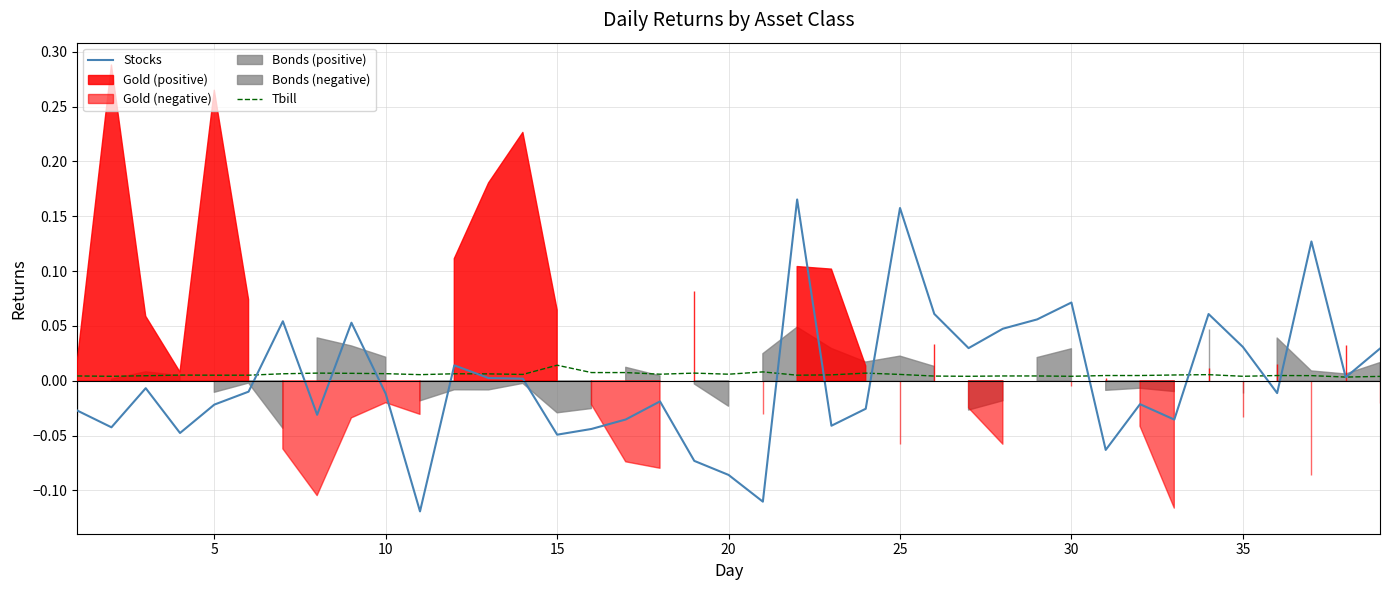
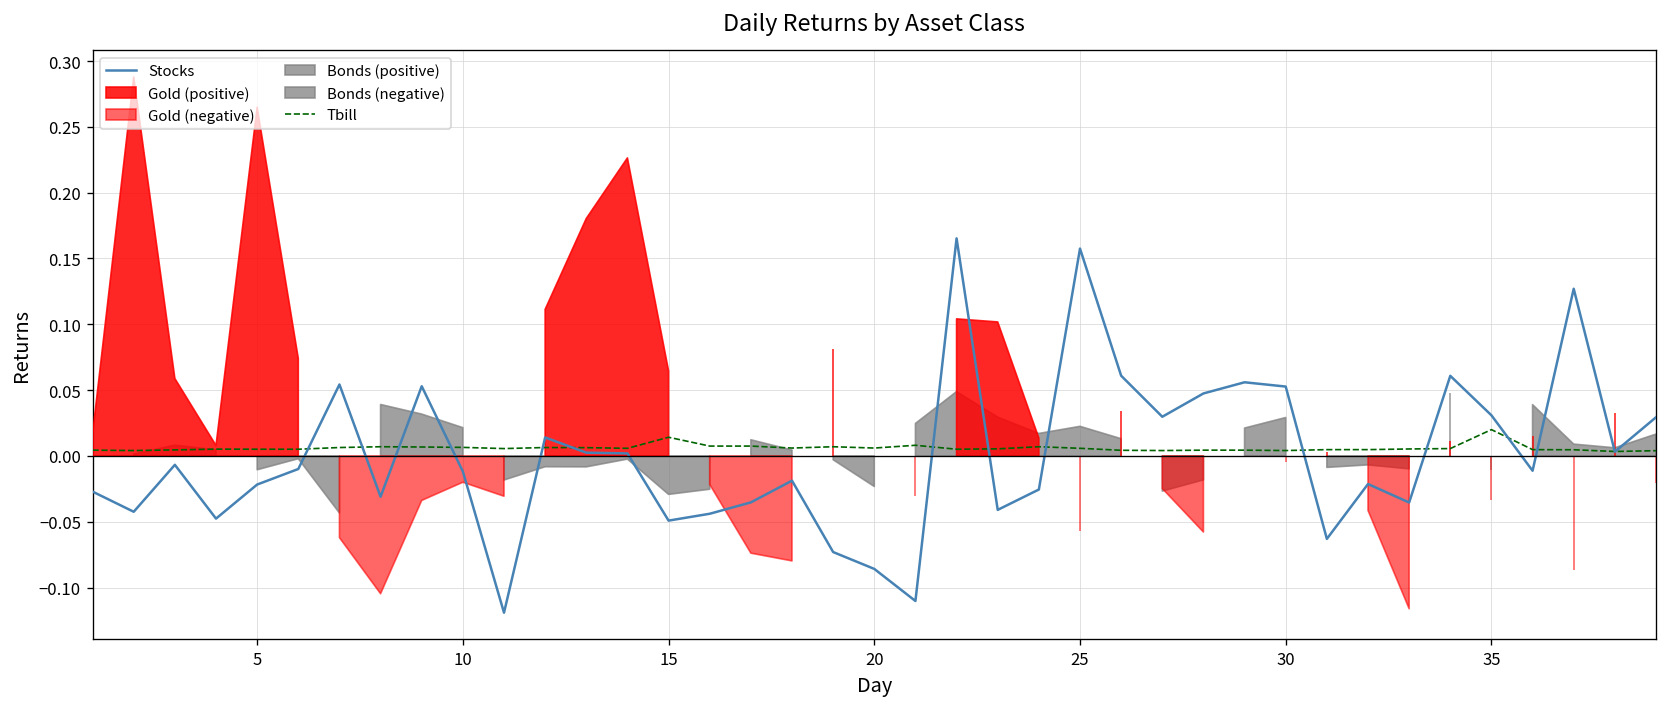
  {
    "Stocks": {
      "5": -0.022,
      "10": -0.012,
      "15": -0.049,
      "20": -0.086,
      "25": 0.158,
-     "30": 0.071,
+     "30": 0.053,
      "35": 0.031
    },
    "Tbill": {
      "5": 0.005,
      "10": 0.007,
      "15": 0.014,
      "20": 0.006,
      "25": 0.006,
      "30": 0.004,
-     "35": 0.004
+     "35": 0.020
    }
  }
